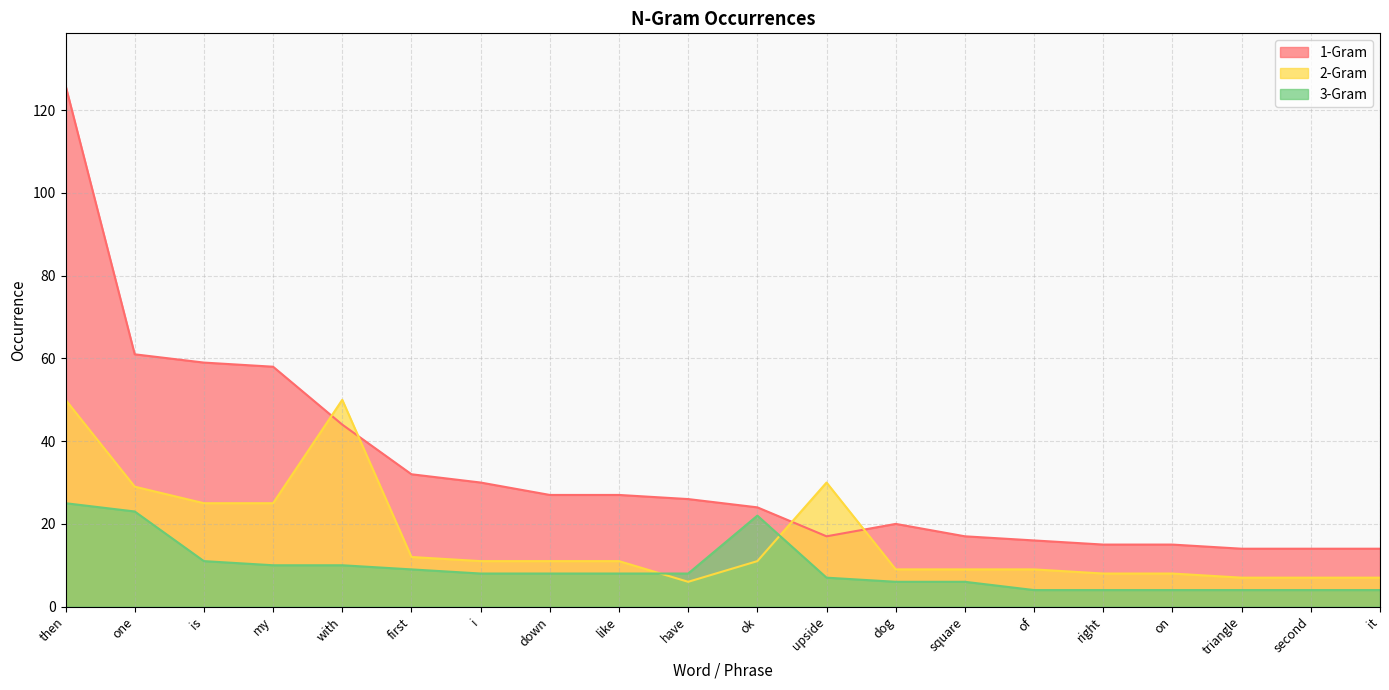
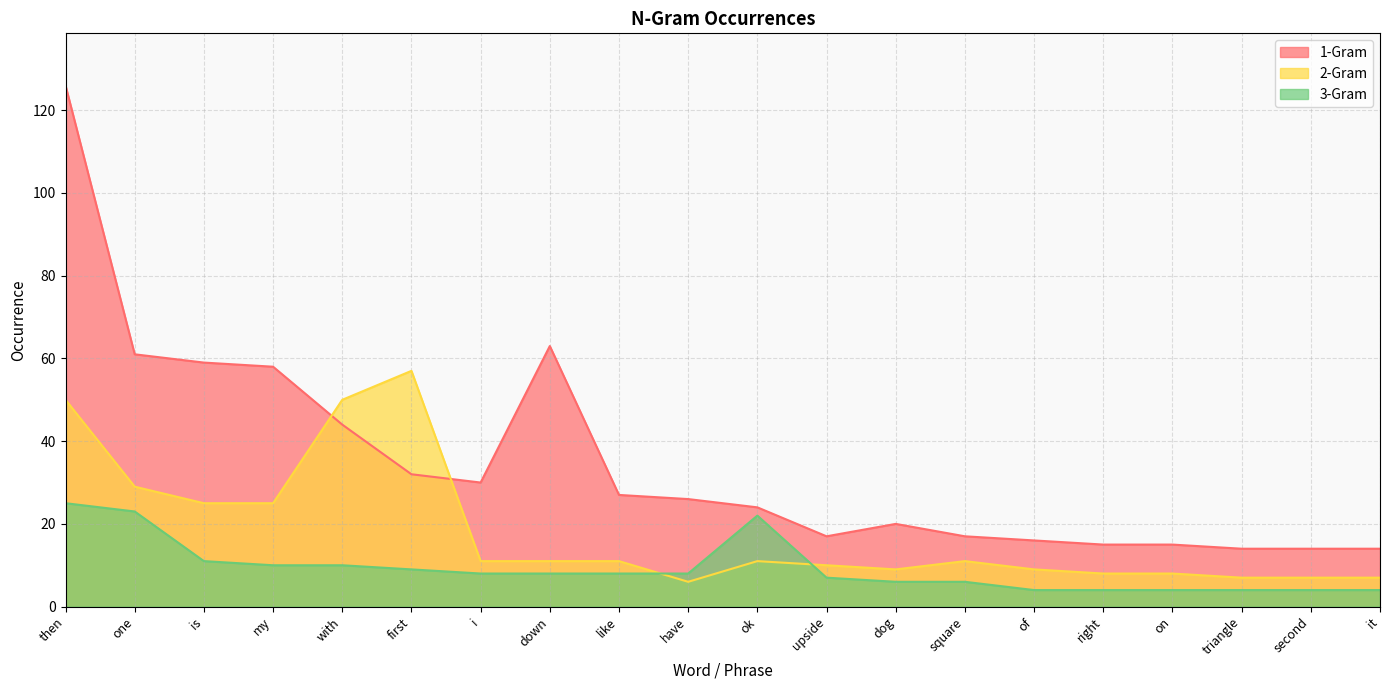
  {
    "1-Gram": {
      "then": 126,
      "one": 61,
      "is": 59,
      "my": 58,
      "with": 44,
      "first": 32,
      "i": 30,
-     "down": 27,
+     "down": 63,
      "like": 27,
      "have": 26,
      "ok": 24,
      "upside": 17,
      "dog": 20,
      "square": 17,
      "of": 16,
      "right": 15,
      "on": 15,
      "triangle": 14,
      "second": 14,
      "it": 14
    },
    "2-Gram": {
      "then": 50,
      "one": 29,
      "is": 25,
      "my": 25,
      "with": 50,
-     "first": 12,
+     "first": 57,
      "i": 11,
      "down": 11,
      "like": 11,
      "have": 6,
      "ok": 11,
-     "upside": 30,
+     "upside": 10,
      "dog": 9,
-     "square": 9,
+     "square": 11,
      "of": 9,
      "right": 8,
      "on": 8,
      "triangle": 7,
      "second": 7,
      "it": 7
    },
    "3-Gram": {
      "then": 25,
      "one": 23,
      "is": 11,
      "my": 10,
      "with": 10,
      "first": 9,
      "i": 8,
      "down": 8,
      "like": 8,
      "have": 8,
      "ok": 22,
      "upside": 7,
      "dog": 6,
      "square": 6,
      "of": 4,
      "right": 4,
      "on": 4,
      "triangle": 4,
      "second": 4,
      "it": 4
    }
  }
